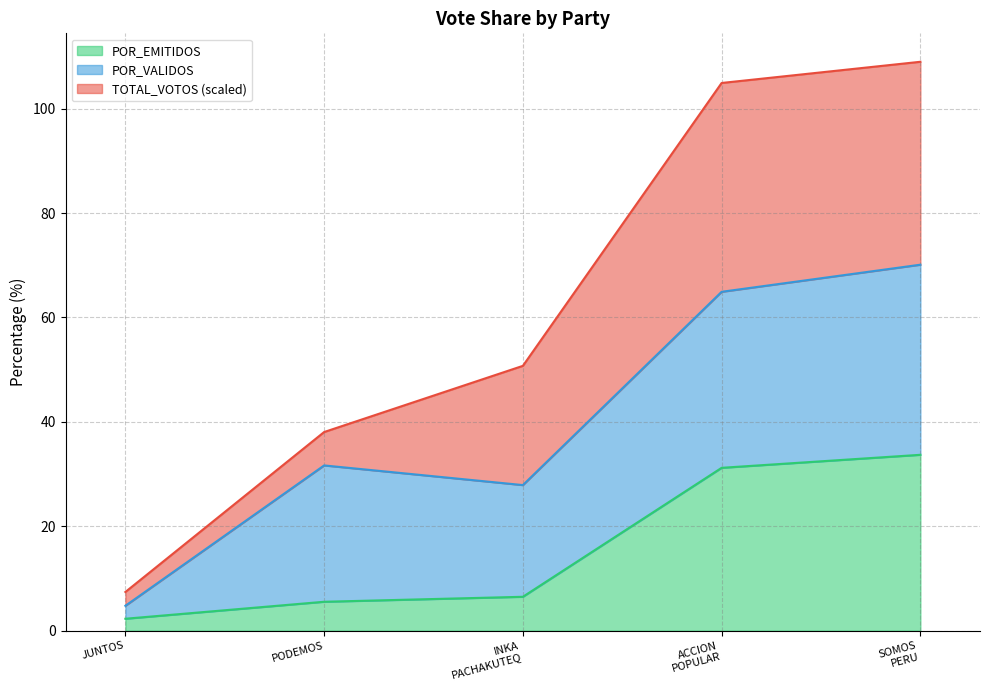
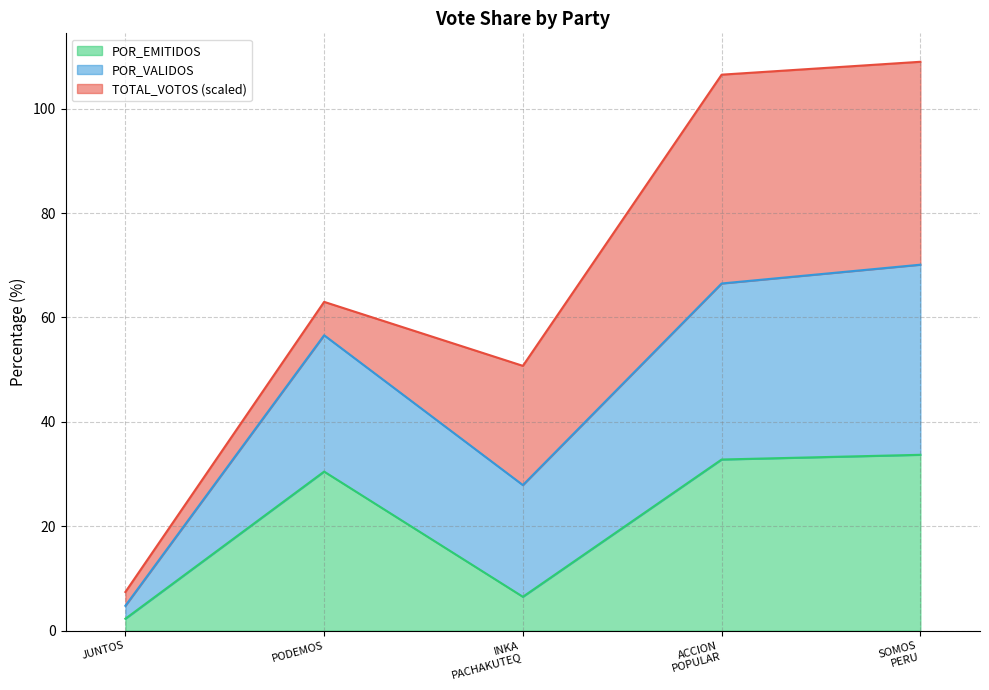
  {
    "POR_EMITIDOS": {
      "JUNTOS": 2,
-     "PODEMOS": 6,
+     "PODEMOS": 30,
      "INKA PACHAKUTEQ": 7,
-     "ACCION POPULAR": 31,
+     "ACCION POPULAR": 33,
      "SOMOS PERU": 34
    },
    "POR_VALIDOS": {
      "JUNTOS": 2,
      "PODEMOS": 26,
      "INKA PACHAKUTEQ": 21,
      "ACCION POPULAR": 34,
      "SOMOS PERU": 36
    },
    "TOTAL_VOTOS (scaled)": {
      "JUNTOS": 3,
      "PODEMOS": 6,
      "INKA PACHAKUTEQ": 23,
      "ACCION POPULAR": 40,
      "SOMOS PERU": 39
    }
  }
